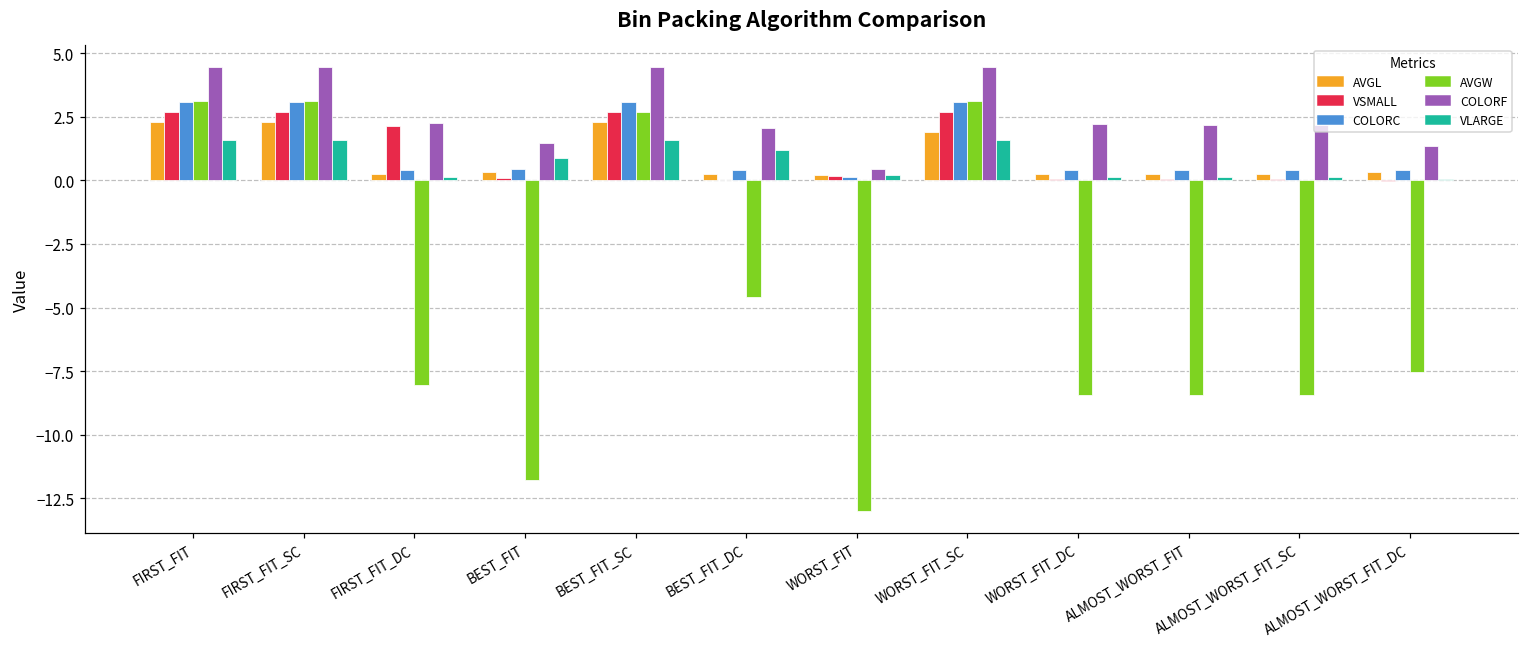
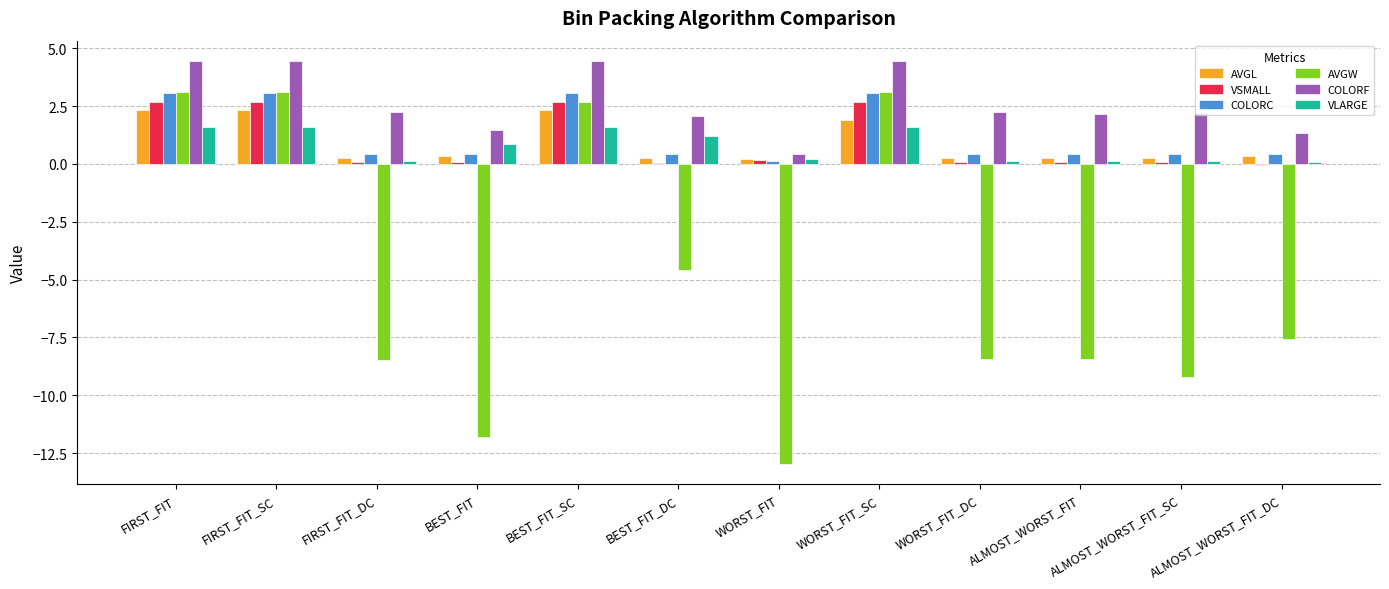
  {
    "AVGL": {
      "FIRST_FIT": 2.3,
      "FIRST_FIT_SC": 2.3,
      "FIRST_FIT_DC": 0.2,
      "BEST_FIT": 0.3,
      "BEST_FIT_SC": 2.3,
      "BEST_FIT_DC": 0.3,
      "WORST_FIT": 0.2,
      "WORST_FIT_SC": 1.9,
      "WORST_FIT_DC": 0.2,
      "ALMOST_WORST_FIT": 0.2,
      "ALMOST_WORST_FIT_SC": 0.2,
      "ALMOST_WORST_FIT_DC": 0.3
    },
    "VSMALL": {
      "FIRST_FIT": 2.7,
      "FIRST_FIT_SC": 2.7,
-     "FIRST_FIT_DC": 2.1,
+     "FIRST_FIT_DC": 0.1,
      "BEST_FIT_SC": 2.7,
      "WORST_FIT": 0.2,
      "WORST_FIT_SC": 2.7
    },
    "COLORC": {
      "FIRST_FIT": 3.1,
      "FIRST_FIT_SC": 3.1,
      "FIRST_FIT_DC": 0.4,
      "BEST_FIT": 0.4,
      "BEST_FIT_SC": 3.1,
      "BEST_FIT_DC": 0.4,
      "WORST_FIT": 0.1,
      "WORST_FIT_SC": 3.1,
      "WORST_FIT_DC": 0.4,
      "ALMOST_WORST_FIT": 0.4,
      "ALMOST_WORST_FIT_SC": 0.4,
      "ALMOST_WORST_FIT_DC": 0.4
    },
    "AVGW": {
      "FIRST_FIT": 3.1,
      "FIRST_FIT_SC": 3.1,
-     "FIRST_FIT_DC": -8.0,
+     "FIRST_FIT_DC": -8.5,
      "BEST_FIT": -11.8,
      "BEST_FIT_SC": 2.7,
      "BEST_FIT_DC": -4.6,
      "WORST_FIT": -13.0,
      "WORST_FIT_SC": 3.1,
      "WORST_FIT_DC": -8.4,
      "ALMOST_WORST_FIT": -8.4,
-     "ALMOST_WORST_FIT_SC": -8.4,
+     "ALMOST_WORST_FIT_SC": -9.2,
      "ALMOST_WORST_FIT_DC": -7.5
    },
    "COLORF": {
      "FIRST_FIT": 4.5,
      "FIRST_FIT_SC": 4.5,
      "FIRST_FIT_DC": 2.3,
      "BEST_FIT": 1.5,
      "BEST_FIT_SC": 4.5,
      "BEST_FIT_DC": 2.1,
      "WORST_FIT": 0.4,
      "WORST_FIT_SC": 4.5,
      "WORST_FIT_DC": 2.2,
      "ALMOST_WORST_FIT": 2.2,
      "ALMOST_WORST_FIT_DC": 1.3
    },
    "VLARGE": {
      "FIRST_FIT": 1.6,
      "FIRST_FIT_SC": 1.6,
      "FIRST_FIT_DC": 0.1,
      "BEST_FIT": 0.9,
      "BEST_FIT_SC": 1.6,
      "BEST_FIT_DC": 1.2,
      "WORST_FIT": 0.2,
      "WORST_FIT_SC": 1.6,
      "WORST_FIT_DC": 0.1,
      "ALMOST_WORST_FIT": 0.1,
      "ALMOST_WORST_FIT_SC": 0.1
    }
  }
